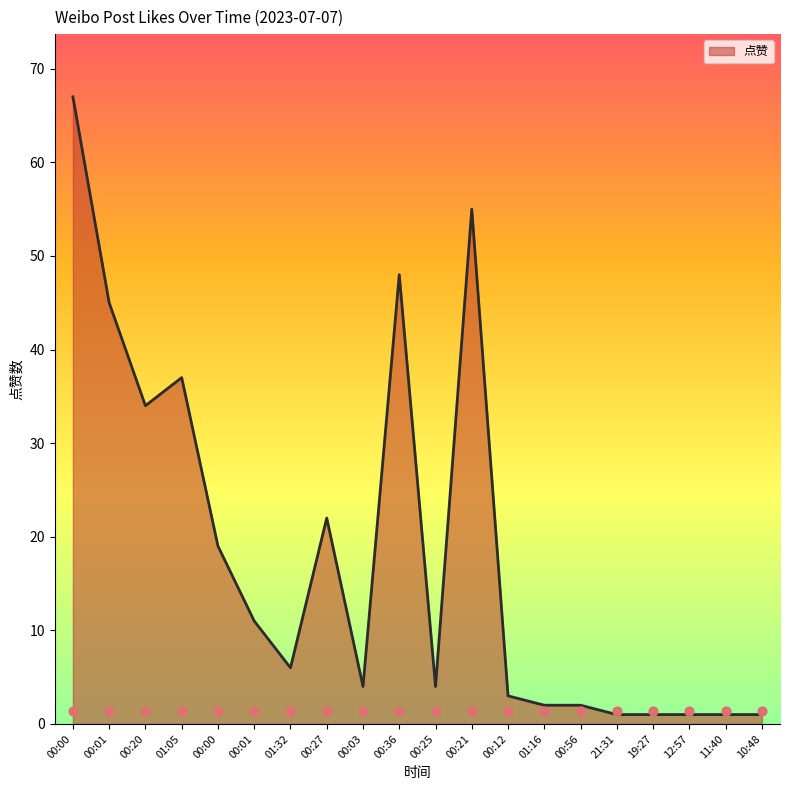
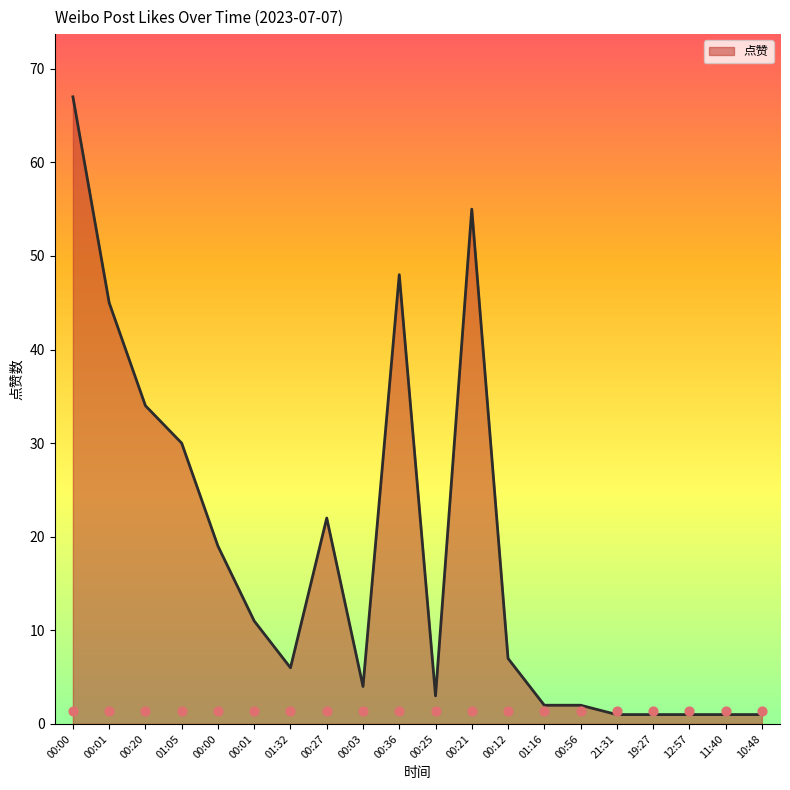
  {
    "点赞": {
      "00:20": 34,
-     "01:05": 37,
+     "01:05": 30,
      "01:32": 6,
      "00:27": 22,
      "00:03": 4,
      "00:36": 48,
-     "00:25": 4,
+     "00:25": 3,
      "00:21": 55,
-     "00:12": 3,
+     "00:12": 7,
      "01:16": 2,
      "00:56": 2,
      "21:31": 1,
      "19:27": 1,
      "12:57": 1,
      "11:40": 1,
      "10:48": 1
    }
  }
